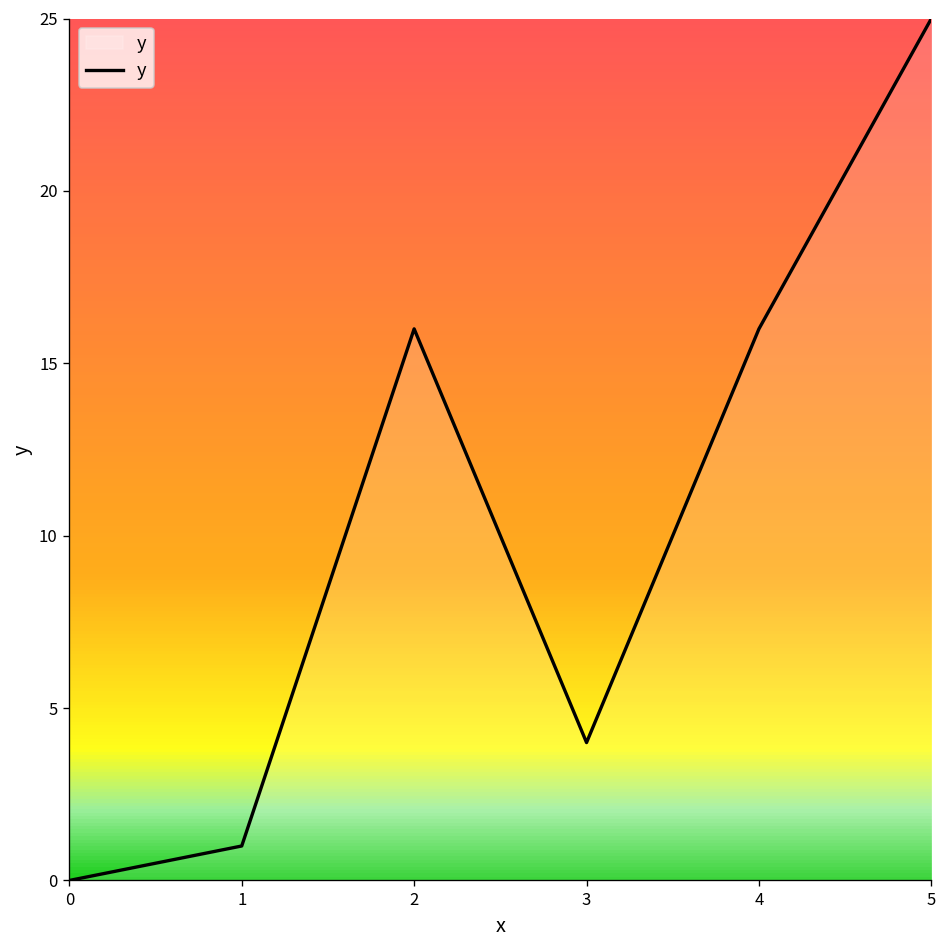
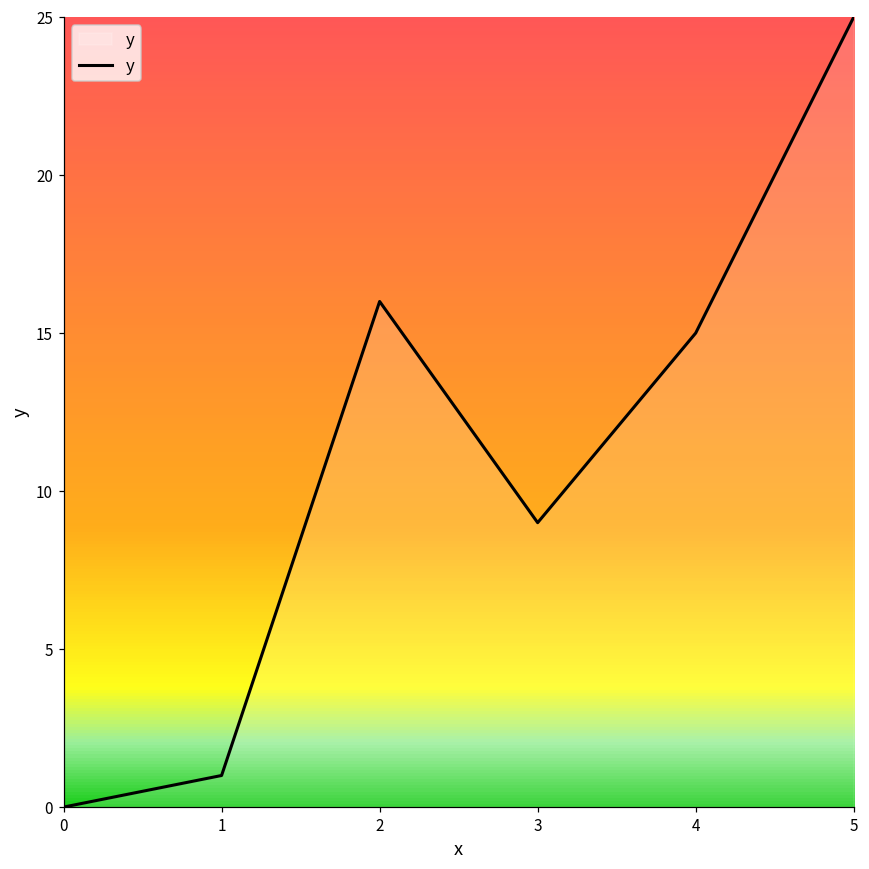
  {
    "0": 0,
    "1": 1,
    "2": 16,
-   "3": 4,
-   "4": 16,
+   "3": 9,
+   "4": 15,
    "5": 25
  }
